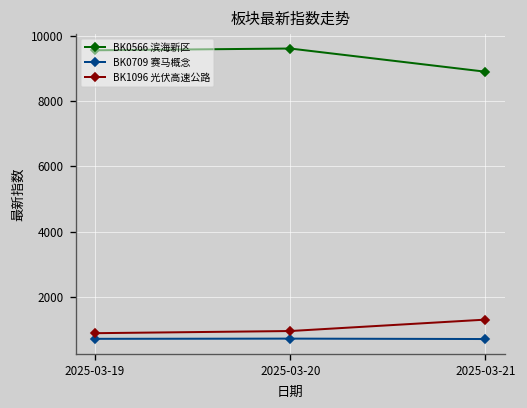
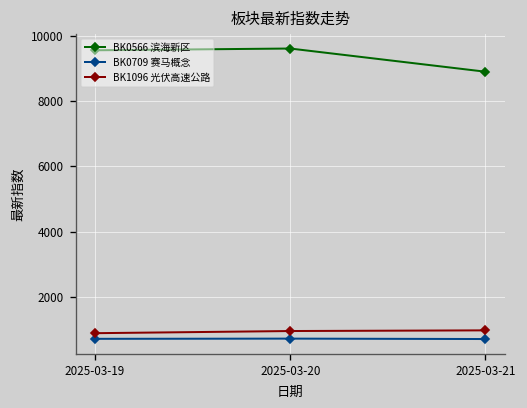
  {
    "BK0566 滨海新区": {
      "2025-03-20": 9600,
      "2025-03-21": 8900
    },
    "BK0709 赛马概念": {
      "2025-03-19": 700,
      "2025-03-20": 700,
      "2025-03-21": 700
    },
    "BK1096 光伏高速公路": {
      "2025-03-19": 900,
      "2025-03-20": 1000,
-     "2025-03-21": 1300
+     "2025-03-21": 1000
    }
  }
